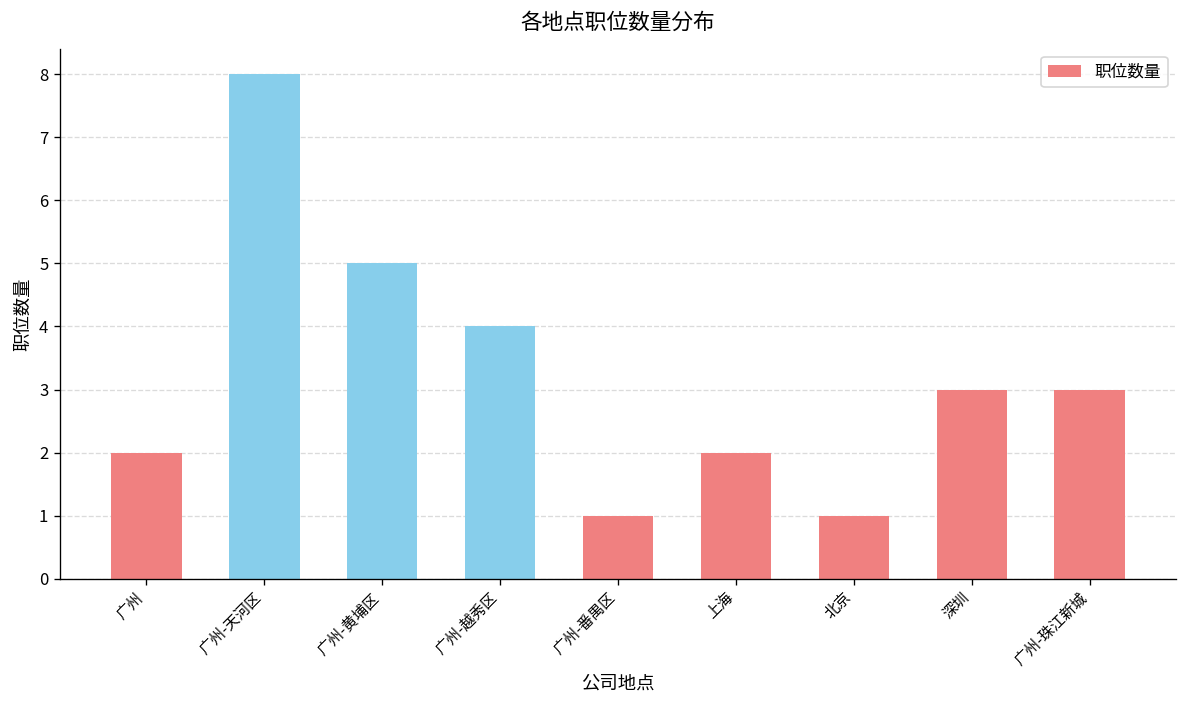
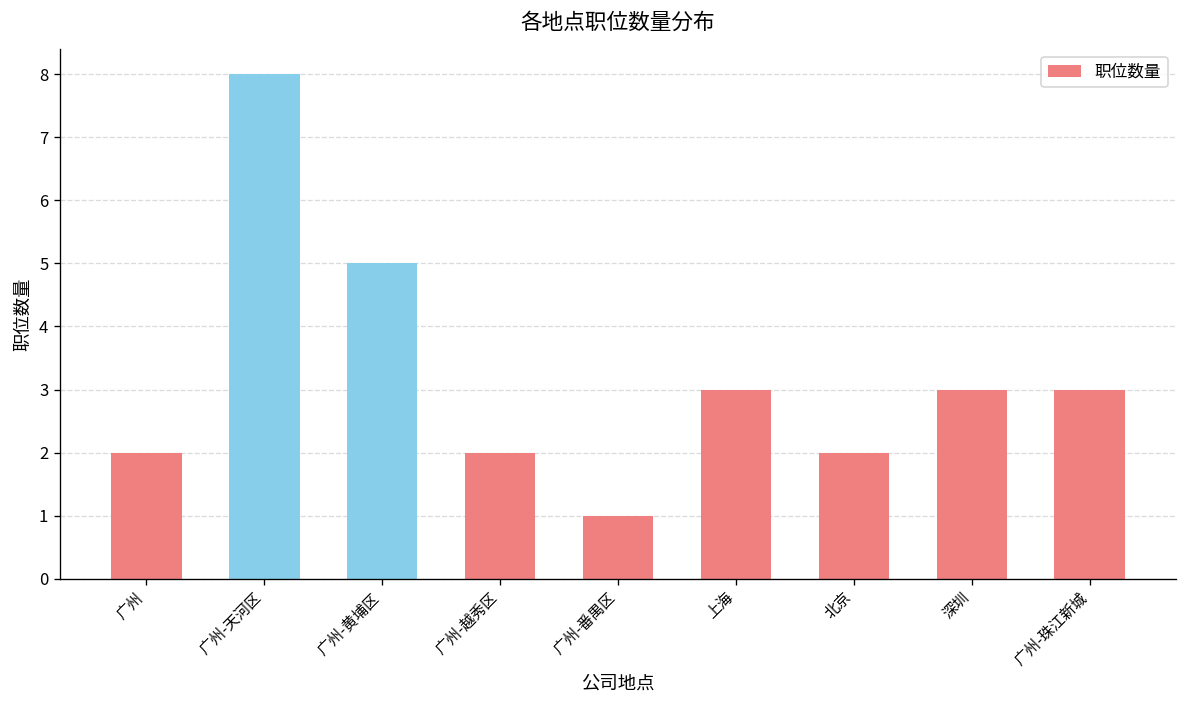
  {
    "广州": 2,
    "广州-天河区": 8,
    "广州-黄埔区": 5,
-   "广州-越秀区": 4,
+   "广州-越秀区": 2,
    "广州-番禺区": 1,
-   "上海": 2,
-   "北京": 1,
+   "上海": 3,
+   "北京": 2,
    "深圳": 3,
    "广州-珠江新城": 3
  }
